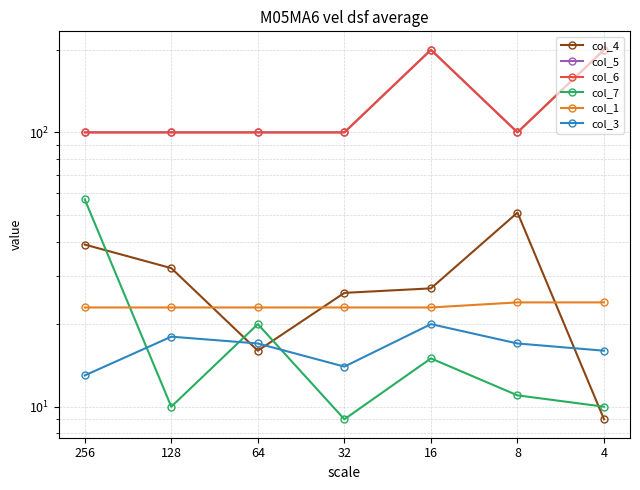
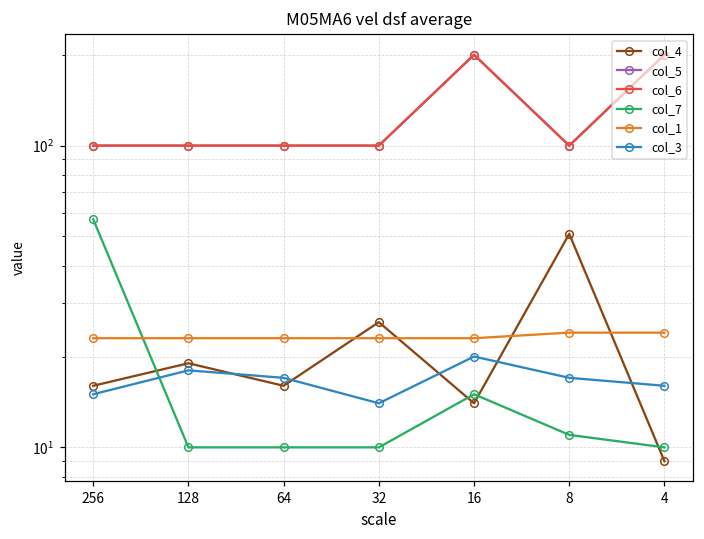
  {
    "col_4": {
-     "256": 39,
-     "128": 32,
+     "256": 16,
+     "128": 19,
      "64": 16,
      "32": 26,
-     "16": 27,
+     "16": 14,
      "8": 51,
      "4": 9
    },
    "col_7": {
      "256": 57,
      "128": 10,
-     "64": 20,
-     "32": 9,
+     "64": 10,
+     "32": 10,
      "16": 15,
      "8": 11,
      "4": 10
    },
    "col_3": {
-     "256": 13,
+     "256": 15,
      "128": 18,
      "64": 17,
      "32": 14,
      "16": 20,
      "8": 17,
      "4": 16
    }
  }
